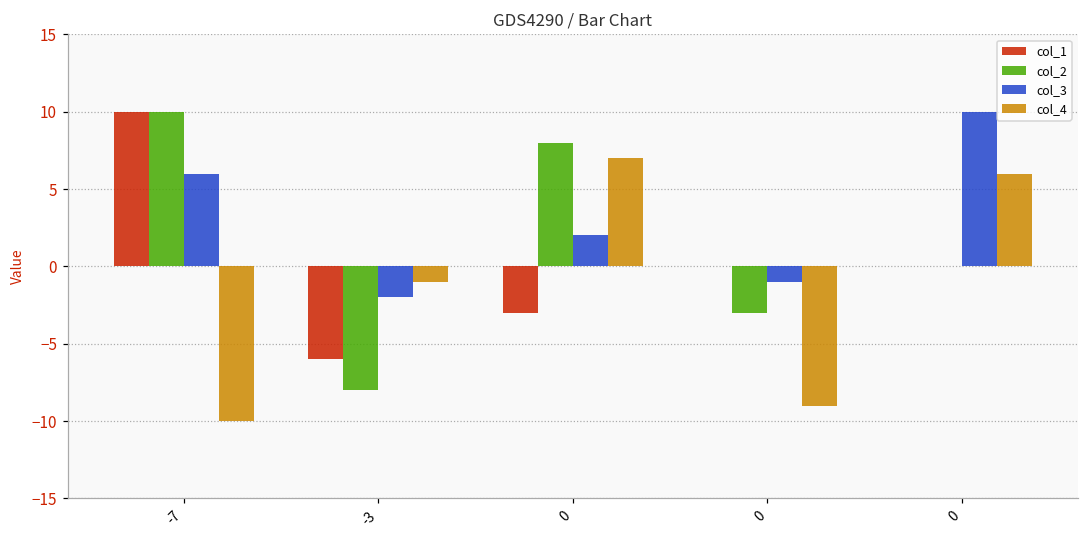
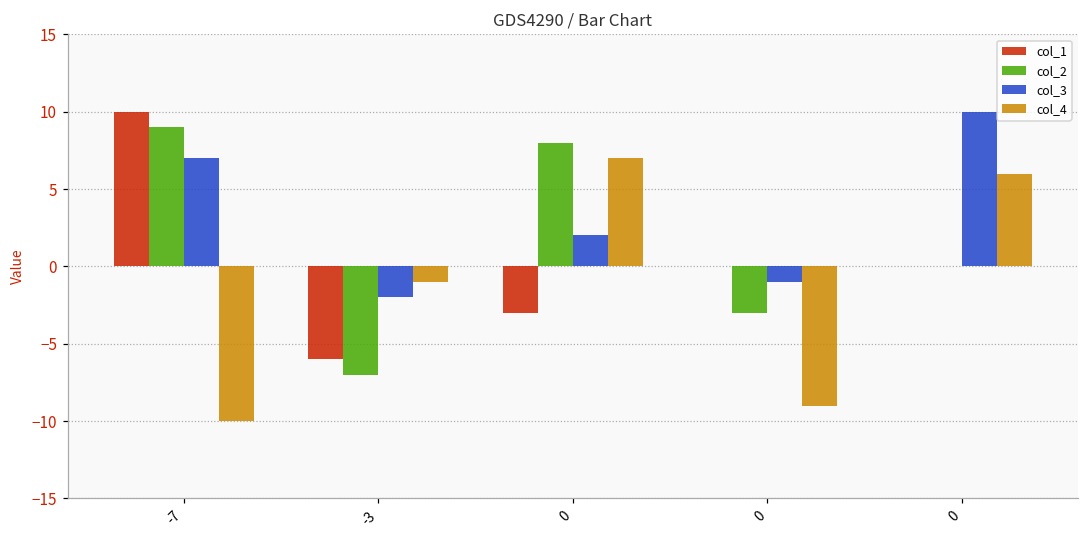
  {
    "col_1": {
      "-7": 10,
      "-3": -6
    },
    "col_2": {
-     "-7": 10,
-     "-3": -8
+     "-7": 9,
+     "-3": -7
    },
    "col_3": {
-     "-7": 6,
+     "-7": 7,
      "-3": -2
    },
    "col_4": {
      "-7": -10,
      "-3": -1
    }
  }
